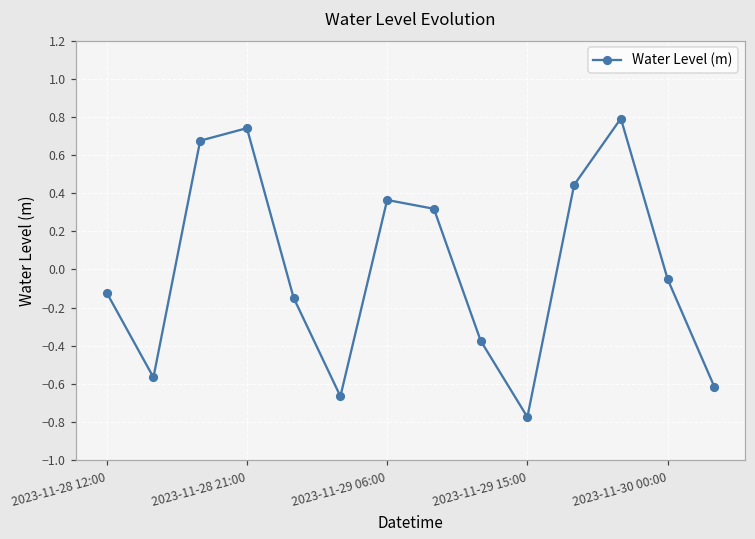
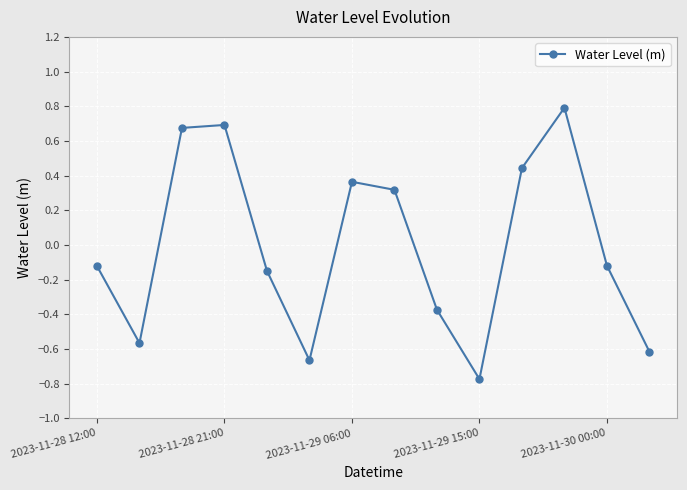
  {
    "2023-11-28 12:00": -0.12,
-   "2023-11-28 21:00": 0.74,
+   "2023-11-28 21:00": 0.69,
    "2023-11-29 06:00": 0.36,
    "2023-11-29 15:00": -0.77,
-   "2023-11-30 00:00": -0.05
+   "2023-11-30 00:00": -0.12
  }
